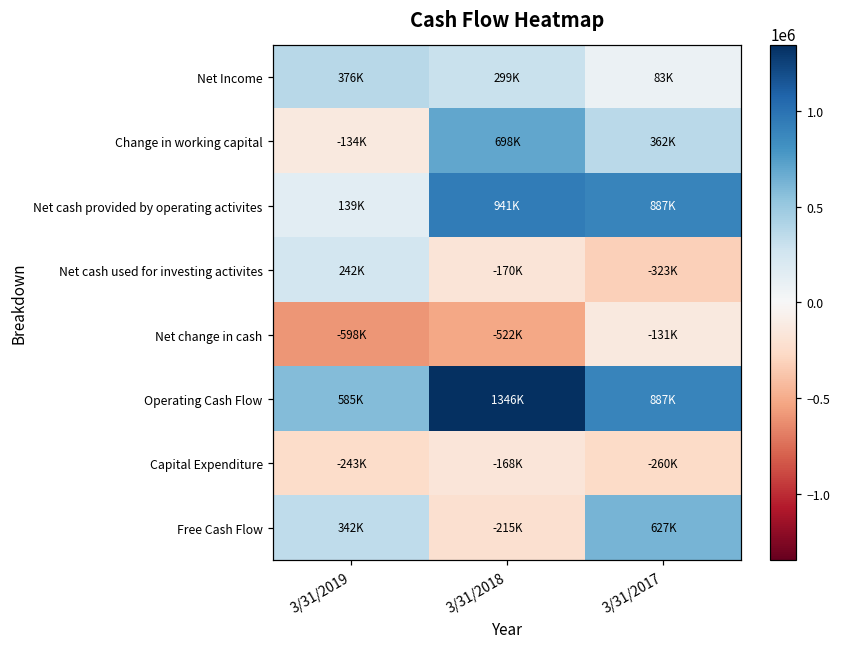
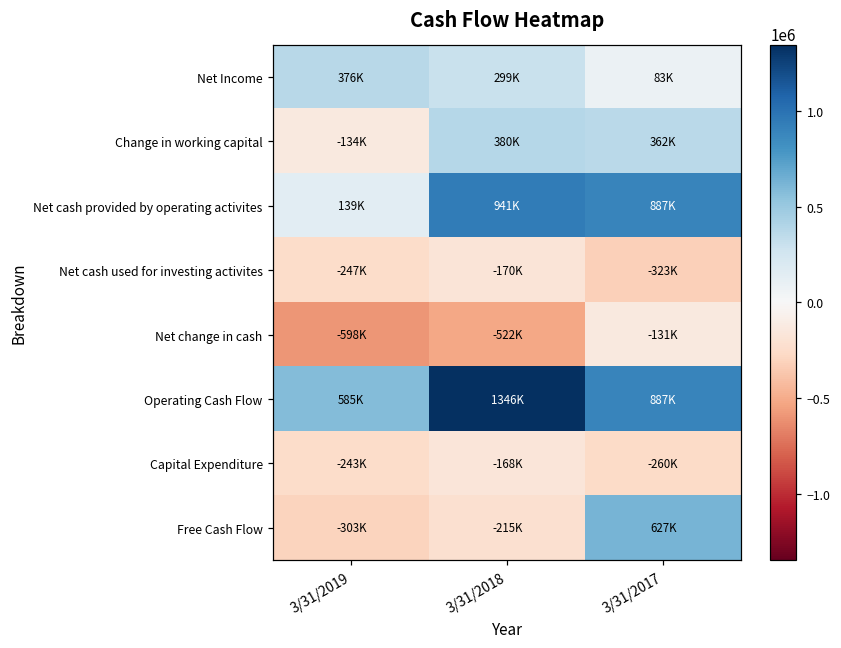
  {
    "Net Income": {
      "3/31/2019": "376K",
      "3/31/2018": "299K",
      "3/31/2017": "83K"
    },
    "Change in working capital": {
      "3/31/2019": "-134K",
-     "3/31/2018": "698K",
+     "3/31/2018": "380K",
      "3/31/2017": "362K"
    },
    "Net cash provided by operating activites": {
      "3/31/2019": "139K",
      "3/31/2018": "941K",
      "3/31/2017": "887K"
    },
    "Net cash used for investing activites": {
-     "3/31/2019": "242K",
+     "3/31/2019": "-247K",
      "3/31/2018": "-170K",
      "3/31/2017": "-323K"
    },
    "Net change in cash": {
      "3/31/2019": "-598K",
      "3/31/2018": "-522K",
      "3/31/2017": "-131K"
    },
    "Operating Cash Flow": {
      "3/31/2019": "585K",
      "3/31/2018": "1346K",
      "3/31/2017": "887K"
    },
    "Capital Expenditure": {
      "3/31/2019": "-243K",
      "3/31/2018": "-168K",
      "3/31/2017": "-260K"
    },
    "Free Cash Flow": {
-     "3/31/2019": "342K",
+     "3/31/2019": "-303K",
      "3/31/2018": "-215K",
      "3/31/2017": "627K"
    }
  }
